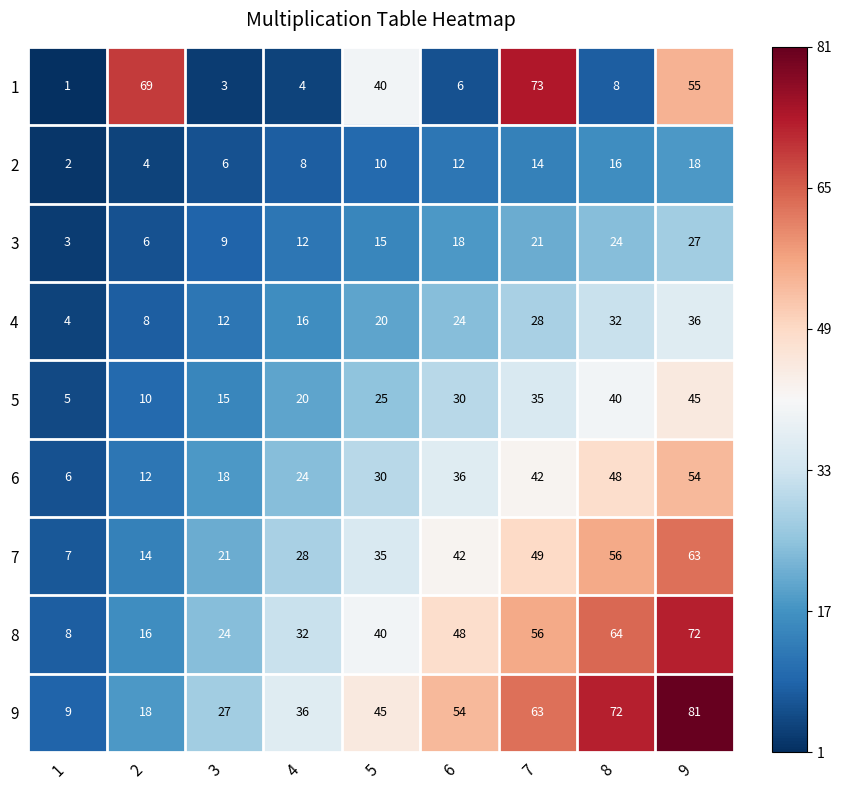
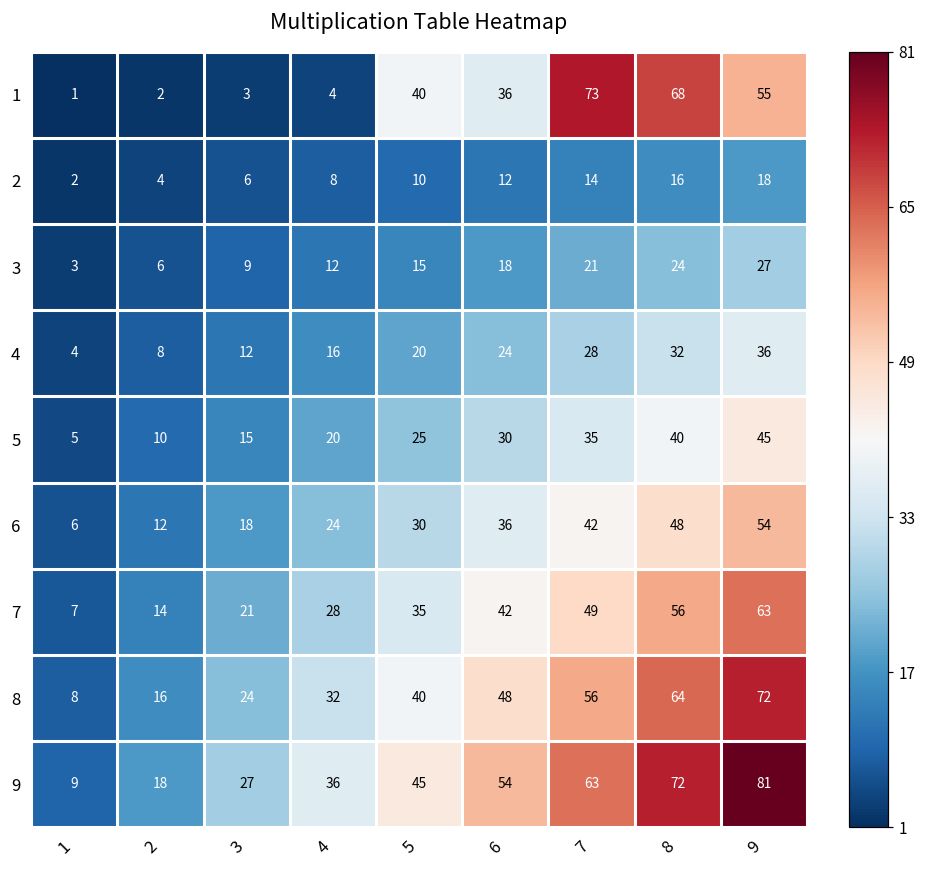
  {
    "1": {
      "1": 1,
-     "2": 69,
+     "2": 2,
      "3": 3,
      "4": 4,
      "5": 40,
-     "6": 6,
+     "6": 36,
      "7": 73,
-     "8": 8,
+     "8": 68,
      "9": 55
    },
    "2": {
      "1": 2,
      "2": 4,
      "3": 6,
      "4": 8,
      "5": 10,
      "6": 12,
      "7": 14,
      "8": 16,
      "9": 18
    },
    "3": {
      "1": 3,
      "2": 6,
      "3": 9,
      "4": 12,
      "5": 15,
      "6": 18,
      "7": 21,
      "8": 24,
      "9": 27
    },
    "4": {
      "1": 4,
      "2": 8,
      "3": 12,
      "4": 16,
      "5": 20,
      "6": 24,
      "7": 28,
      "8": 32,
      "9": 36
    },
    "5": {
      "1": 5,
      "2": 10,
      "3": 15,
      "4": 20,
      "5": 25,
      "6": 30,
      "7": 35,
      "8": 40,
      "9": 45
    },
    "6": {
      "1": 6,
      "2": 12,
      "3": 18,
      "4": 24,
      "5": 30,
      "6": 36,
      "7": 42,
      "8": 48,
      "9": 54
    },
    "7": {
      "1": 7,
      "2": 14,
      "3": 21,
      "4": 28,
      "5": 35,
      "6": 42,
      "7": 49,
      "8": 56,
      "9": 63
    },
    "8": {
      "1": 8,
      "2": 16,
      "3": 24,
      "4": 32,
      "5": 40,
      "6": 48,
      "7": 56,
      "8": 64,
      "9": 72
    },
    "9": {
      "1": 9,
      "2": 18,
      "3": 27,
      "4": 36,
      "5": 45,
      "6": 54,
      "7": 63,
      "8": 72,
      "9": 81
    }
  }
